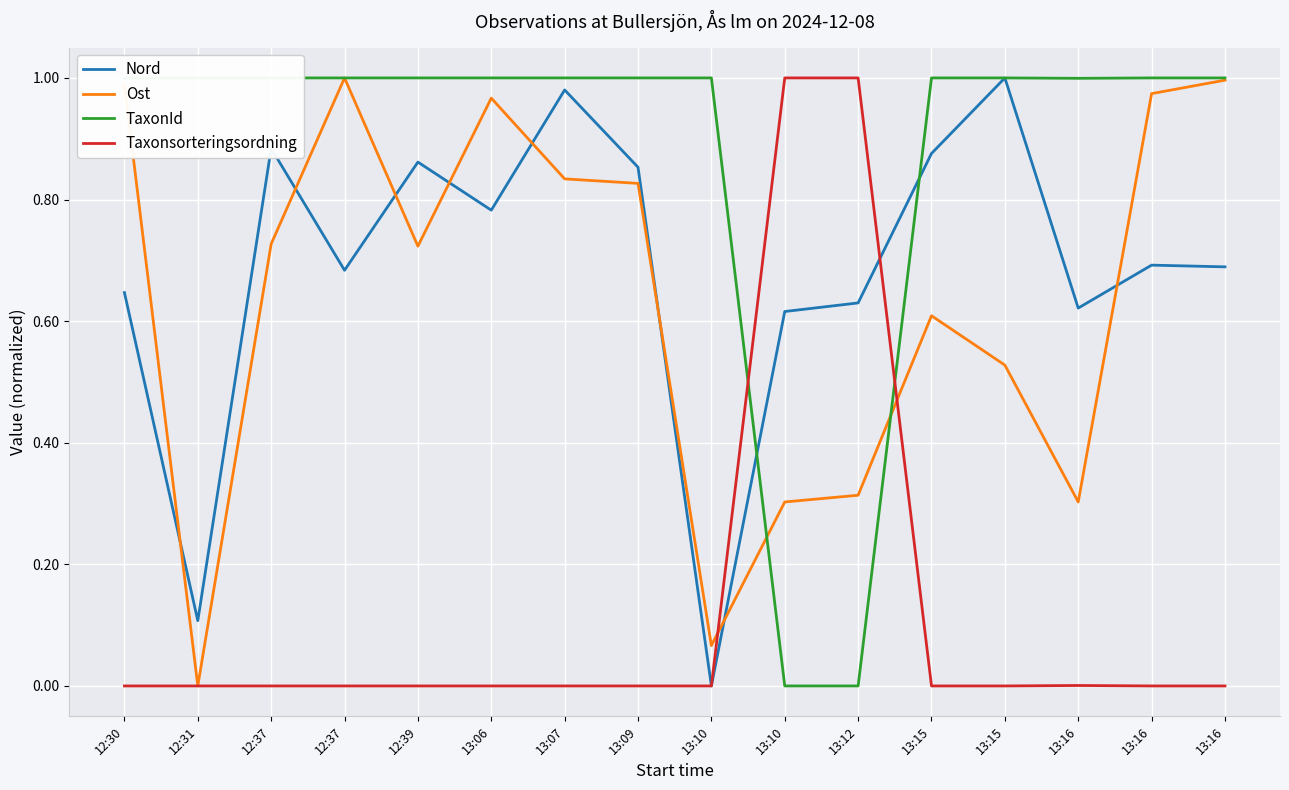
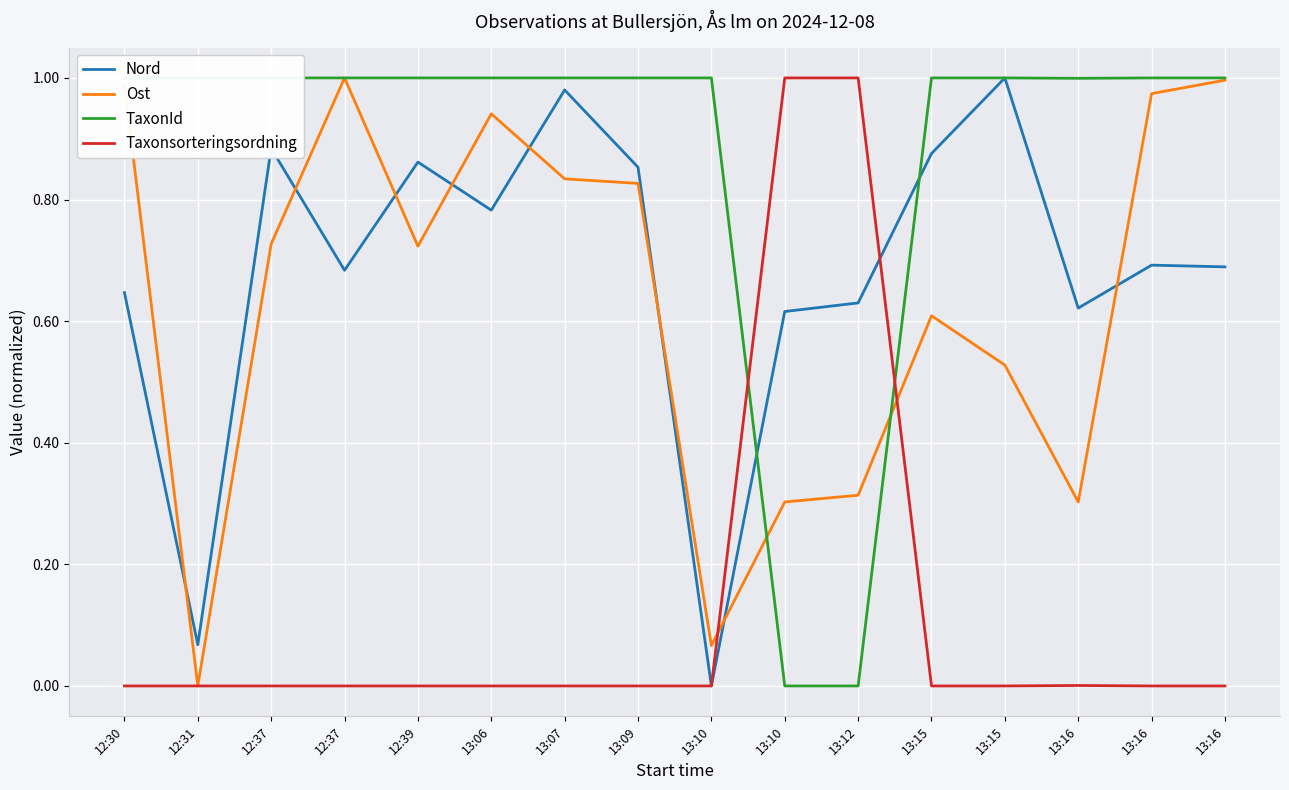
  {
    "Nord": {
      "12:30": 0.65,
-     "12:31": 0.11,
+     "12:31": 0.07,
      "12:39": 0.86,
      "13:06": 0.78,
      "13:07": 0.98,
      "13:09": 0.85,
      "13:12": 0.63
    },
    "Ost": {
      "12:39": 0.72,
-     "13:06": 0.97,
+     "13:06": 0.94,
      "13:07": 0.83,
      "13:09": 0.83,
      "13:12": 0.31
    },
    "TaxonId": {
      "12:39": 1.00,
      "13:06": 1.00,
      "13:07": 1.00,
      "13:09": 1.00,
      "13:12": 0.00
    },
    "Taxonsorteringsordning": {
      "12:30": 0.00,
      "12:39": 0.00,
      "13:06": 0.00,
      "13:07": 0.00,
      "13:09": 0.00,
      "13:12": 1.00
    }
  }
